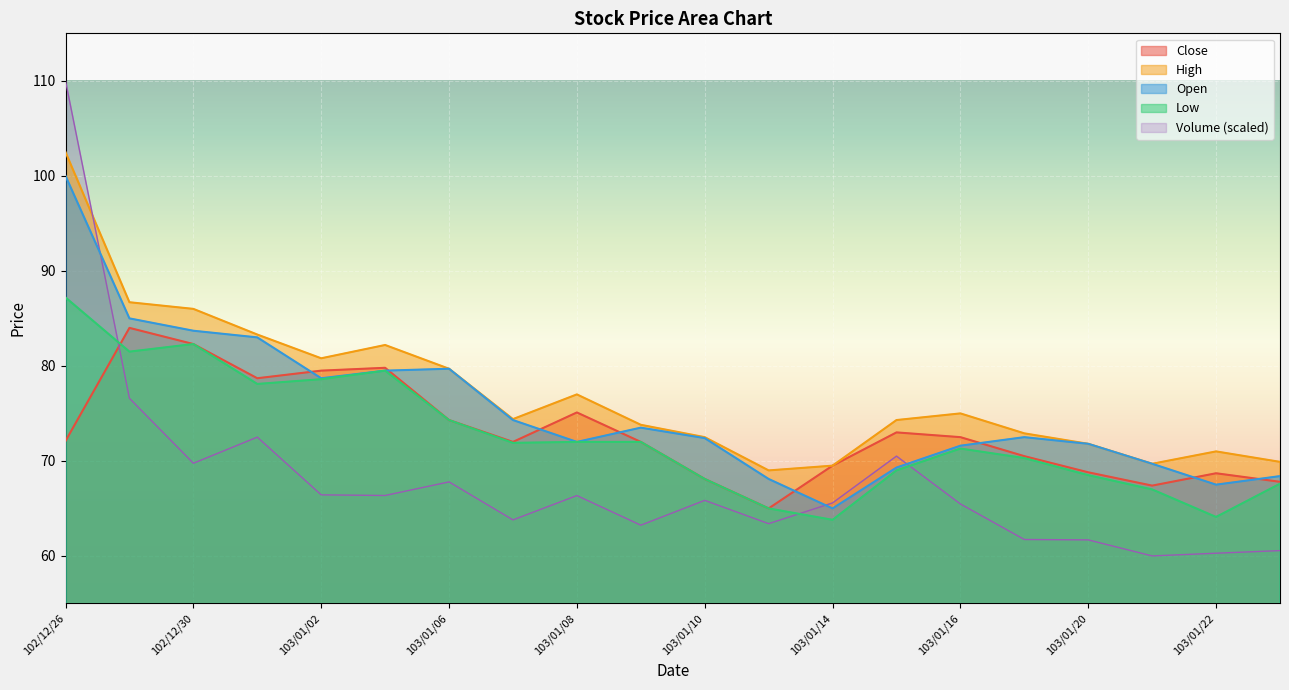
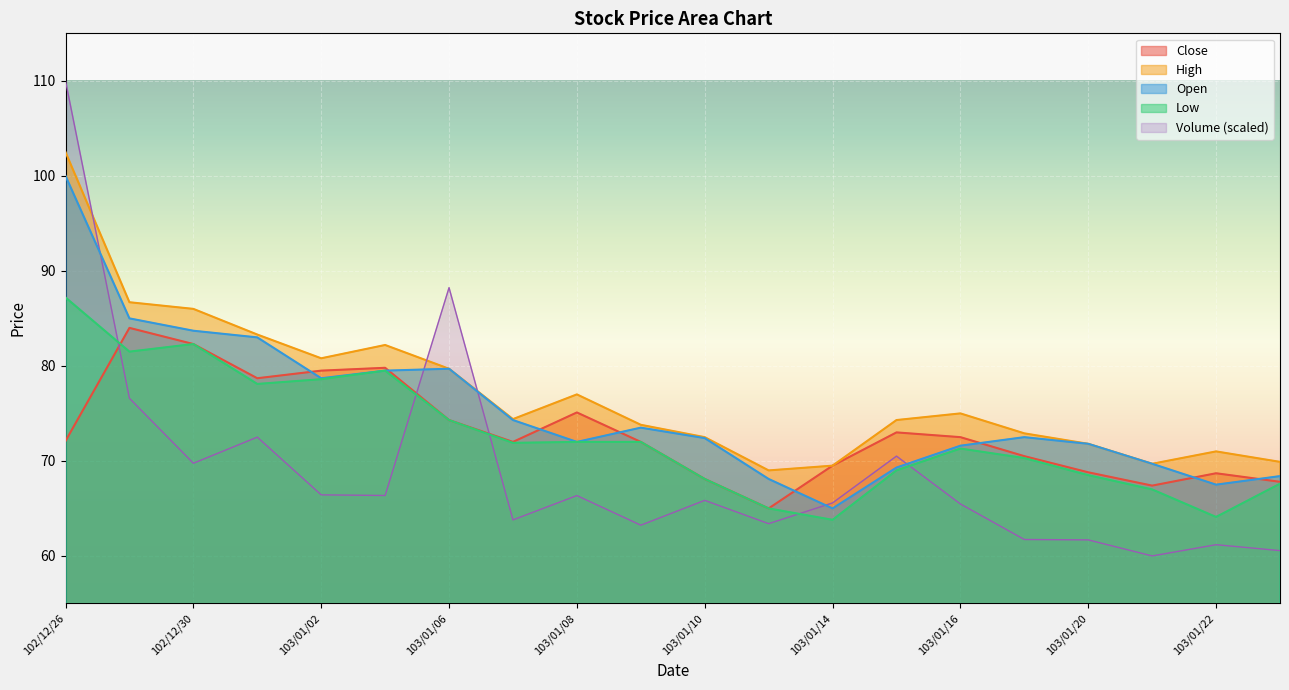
  {
    "Close": {
      "102/12/26": 72,
      "103/01/02": 80,
      "103/01/08": 75,
      "103/01/16": 73,
      "103/01/20": 69,
      "103/01/22": 69
    },
    "High": {
      "102/12/26": 103,
      "102/12/30": 86,
      "103/01/02": 81,
      "103/01/08": 77,
      "103/01/16": 75,
      "103/01/22": 71
    },
    "Open": {
      "102/12/26": 100,
      "102/12/30": 84,
      "103/01/14": 65,
      "103/01/16": 72,
      "103/01/22": 68
    },
    "Low": {
      "102/12/26": 87,
      "103/01/14": 64,
      "103/01/16": 71,
      "103/01/20": 69,
      "103/01/22": 64
    },
    "Volume (scaled)": {
      "102/12/26": 110,
      "102/12/30": 70,
      "103/01/02": 66,
-     "103/01/06": 68,
+     "103/01/06": 88,
      "103/01/08": 66,
      "103/01/10": 66,
      "103/01/14": 66,
      "103/01/16": 65,
      "103/01/20": 62,
-     "103/01/22": 60
+     "103/01/22": 61
    }
  }
